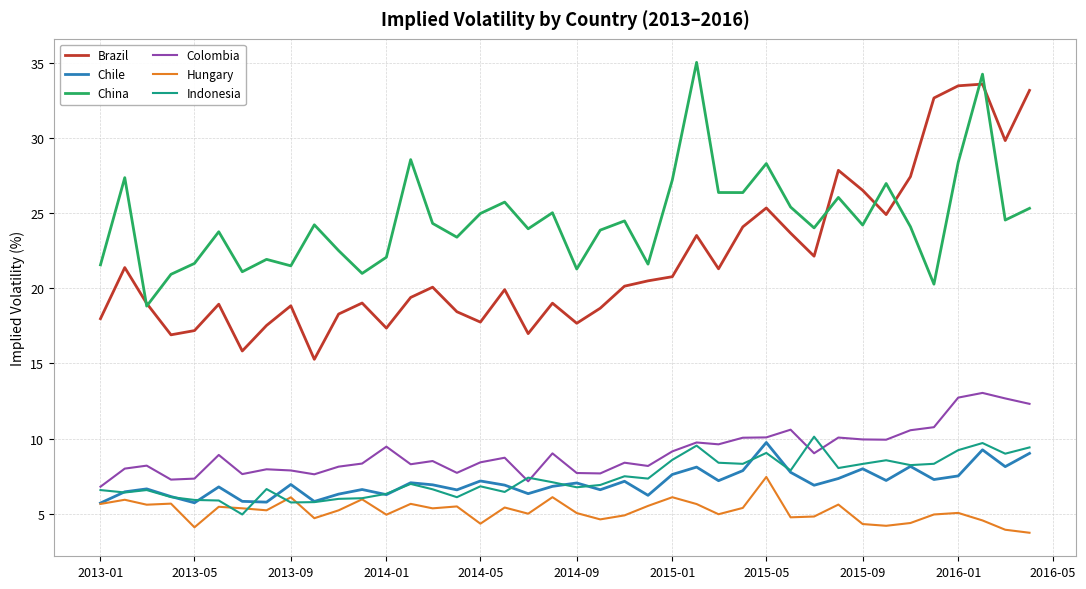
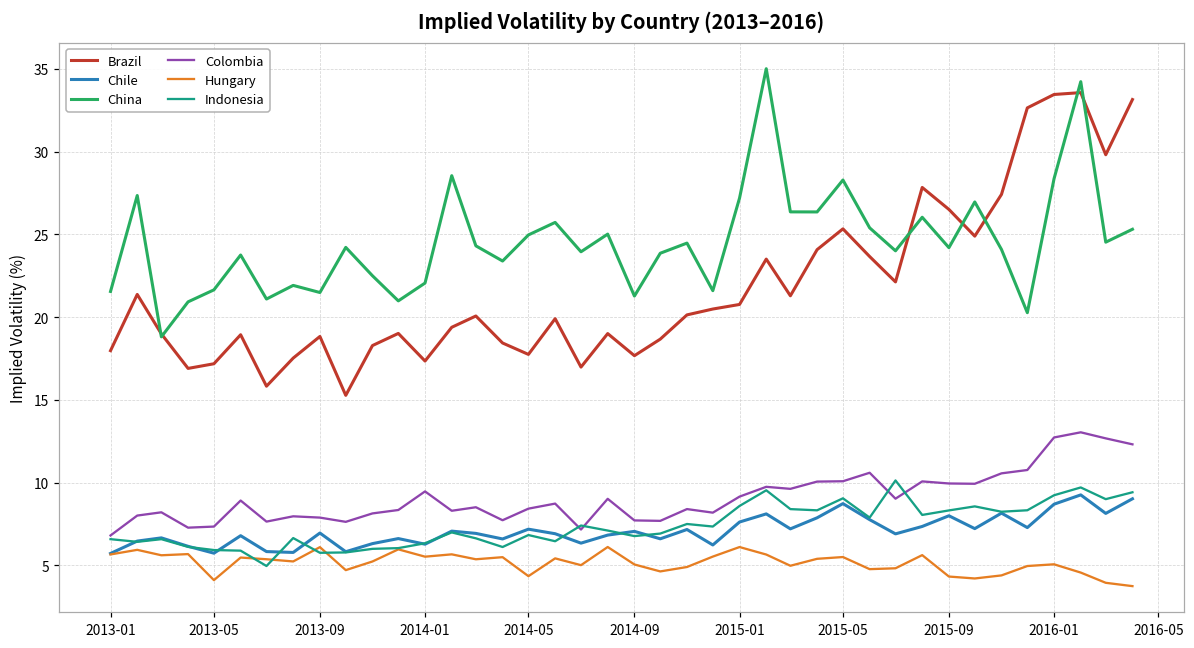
  {
    "Brazil": {
      "2013-01": 18.0,
      "2013-05": 17.2,
      "2013-09": 18.8,
      "2014-01": 17.4,
      "2014-05": 17.8,
      "2014-09": 17.7,
      "2015-01": 20.8,
      "2015-05": 25.3,
      "2015-09": 26.5,
      "2016-01": 33.5
    },
    "Chile": {
      "2013-05": 5.7,
      "2013-09": 7.0,
      "2014-05": 7.2,
      "2014-09": 7.1,
      "2015-01": 7.6,
-     "2015-05": 9.7,
+     "2015-05": 8.7,
      "2015-09": 8.0,
-     "2016-01": 7.5
+     "2016-01": 8.7
    },
    "Colombia": {
      "2013-01": 6.8,
      "2013-05": 7.3,
      "2013-09": 7.9,
      "2014-01": 9.5,
      "2014-05": 8.4,
      "2014-09": 7.7,
      "2015-01": 9.2,
      "2015-05": 10.1,
      "2015-09": 10.0,
      "2016-01": 12.7
    },
    "Hungary": {
      "2013-05": 4.1,
      "2013-09": 6.1,
-     "2014-01": 4.9,
+     "2014-01": 5.5,
      "2014-05": 4.4,
      "2014-09": 5.1,
      "2015-01": 6.1,
-     "2015-05": 7.5,
+     "2015-05": 5.5,
      "2015-09": 4.3,
      "2016-01": 5.1
    }
  }
